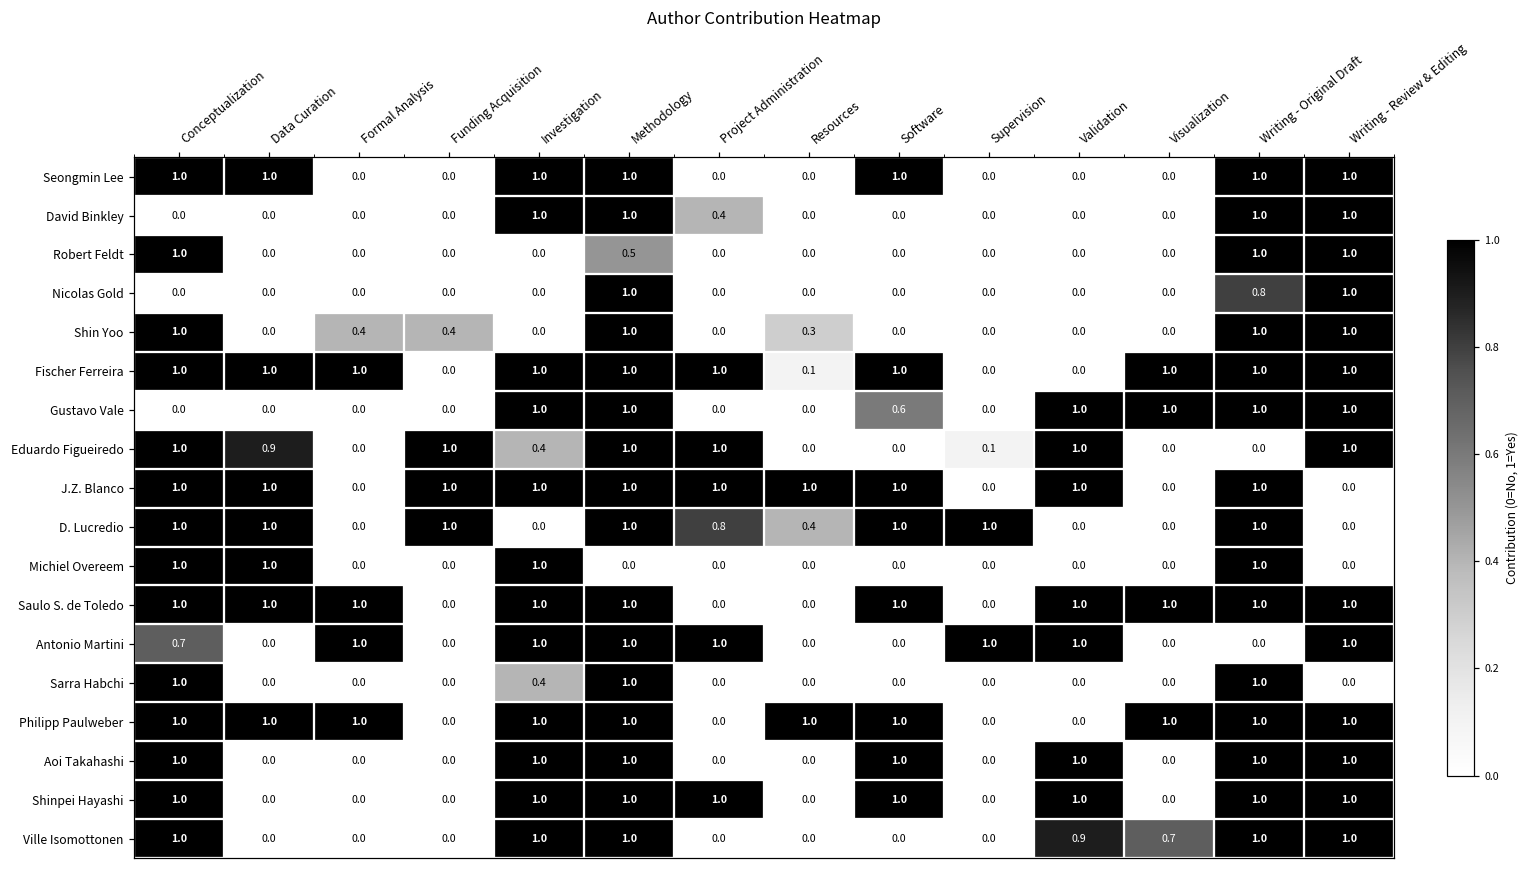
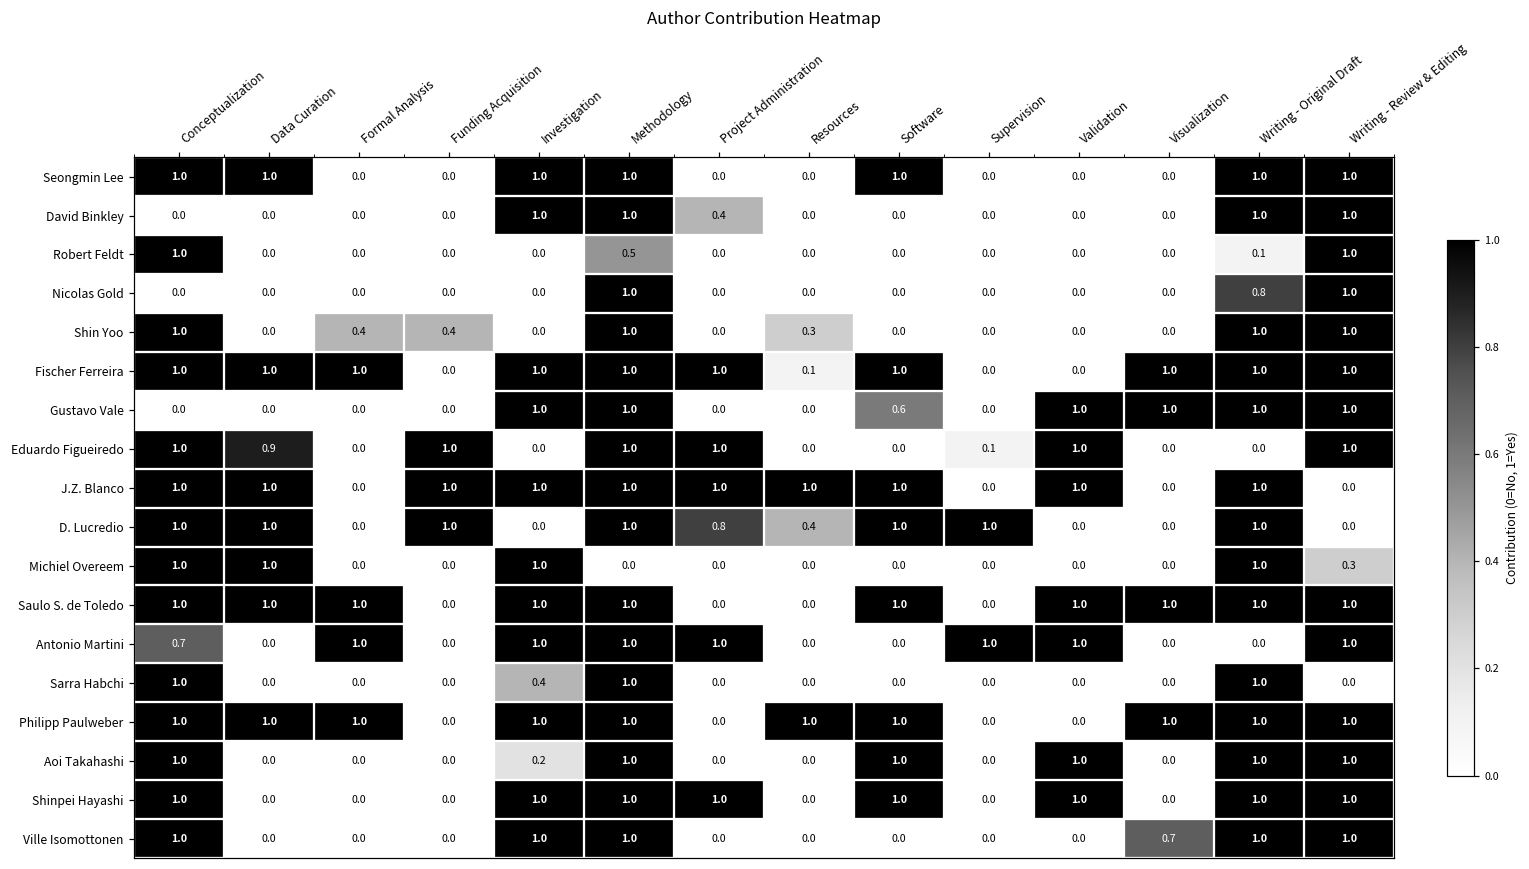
  {
    "Robert Feldt": {
      "Conceptualization": 1.0,
      "Data Curation": 0.0,
      "Formal Analysis": 0.0,
      "Funding Acquisition": 0.0,
      "Investigation": 0.0,
      "Methodology": 0.5,
      "Project Administration": 0.0,
      "Resources": 0.0,
      "Software": 0.0,
      "Supervision": 0.0,
      "Validation": 0.0,
      "Visualization": 0.0,
-     "Writing - Original Draft": 1.0,
+     "Writing - Original Draft": 0.1,
      "Writing - Review & Editing": 1.0
    },
    "Eduardo Figueiredo": {
      "Conceptualization": 1.0,
      "Data Curation": 0.9,
      "Formal Analysis": 0.0,
      "Funding Acquisition": 1.0,
-     "Investigation": 0.4,
+     "Investigation": 0.0,
      "Methodology": 1.0,
      "Project Administration": 1.0,
      "Resources": 0.0,
      "Software": 0.0,
      "Supervision": 0.1,
      "Validation": 1.0,
      "Visualization": 0.0,
      "Writing - Original Draft": 0.0,
      "Writing - Review & Editing": 1.0
    },
    "Michiel Overeem": {
      "Conceptualization": 1.0,
      "Data Curation": 1.0,
      "Formal Analysis": 0.0,
      "Funding Acquisition": 0.0,
      "Investigation": 1.0,
      "Methodology": 0.0,
      "Project Administration": 0.0,
      "Resources": 0.0,
      "Software": 0.0,
      "Supervision": 0.0,
      "Validation": 0.0,
      "Visualization": 0.0,
      "Writing - Original Draft": 1.0,
-     "Writing - Review & Editing": 0.0
+     "Writing - Review & Editing": 0.3
    },
    "Aoi Takahashi": {
      "Conceptualization": 1.0,
      "Data Curation": 0.0,
      "Formal Analysis": 0.0,
      "Funding Acquisition": 0.0,
-     "Investigation": 1.0,
+     "Investigation": 0.2,
      "Methodology": 1.0,
      "Project Administration": 0.0,
      "Resources": 0.0,
      "Software": 1.0,
      "Supervision": 0.0,
      "Validation": 1.0,
      "Visualization": 0.0,
      "Writing - Original Draft": 1.0,
      "Writing - Review & Editing": 1.0
    },
    "Ville Isomottonen": {
      "Conceptualization": 1.0,
      "Data Curation": 0.0,
      "Formal Analysis": 0.0,
      "Funding Acquisition": 0.0,
      "Investigation": 1.0,
      "Methodology": 1.0,
      "Project Administration": 0.0,
      "Resources": 0.0,
      "Software": 0.0,
      "Supervision": 0.0,
-     "Validation": 0.9,
+     "Validation": 0.0,
      "Visualization": 0.7,
      "Writing - Original Draft": 1.0,
      "Writing - Review & Editing": 1.0
    }
  }
